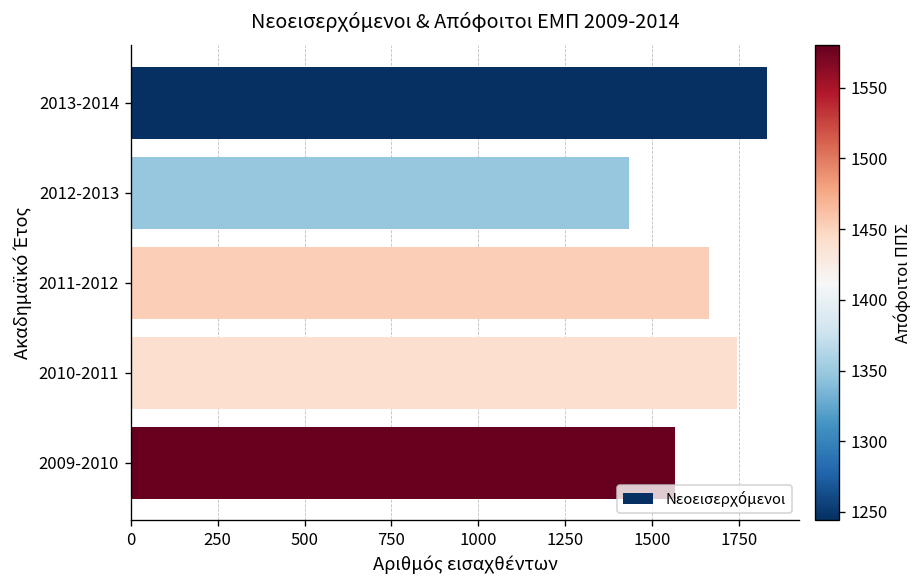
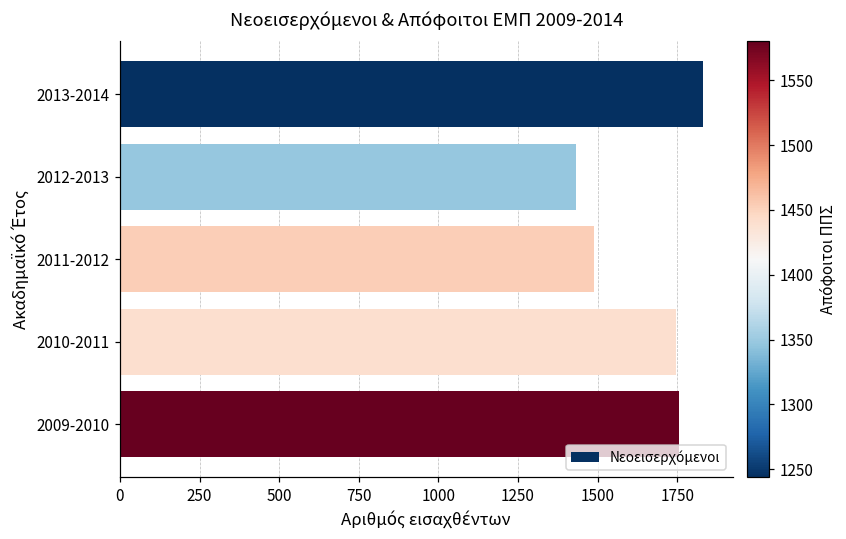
  {
    "2013-2014": 1830,
    "2012-2013": 1430,
-   "2011-2012": 1670,
+   "2011-2012": 1490,
    "2010-2011": 1750,
-   "2009-2010": 1570
+   "2009-2010": 1760
  }
